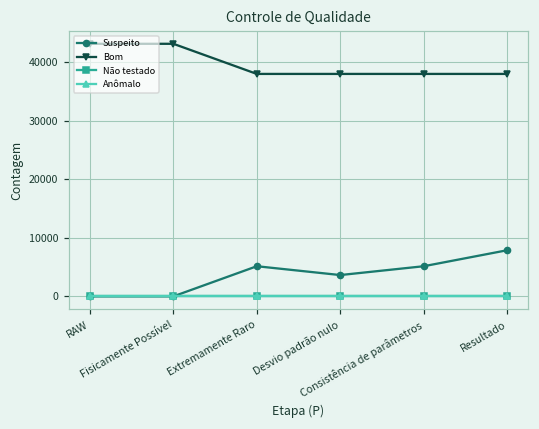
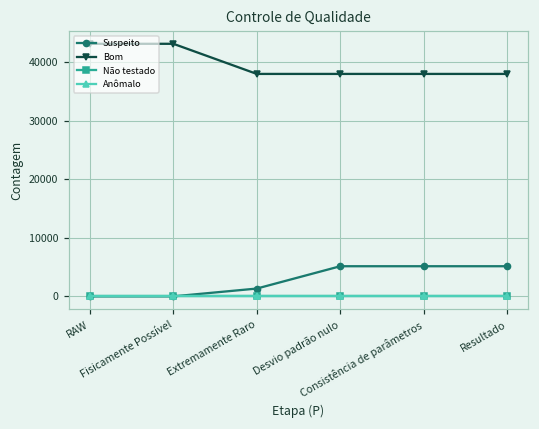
  {
    "Suspeito": {
-     "Extremamente Raro": 5000,
-     "Desvio padrão nulo": 4000,
+     "Extremamente Raro": 1000,
+     "Desvio padrão nulo": 5000,
      "Consistência de parâmetros": 5000,
-     "Resultado": 8000
+     "Resultado": 5000
    },
    "Bom": {
      "Fisicamente Possível": 43000,
      "Extremamente Raro": 38000,
      "Desvio padrão nulo": 38000,
      "Consistência de parâmetros": 38000,
      "Resultado": 38000
    },
    "Anômalo": {
      "Extremamente Raro": 0,
      "Desvio padrão nulo": 0,
      "Consistência de parâmetros": 0,
      "Resultado": 0
    }
  }
